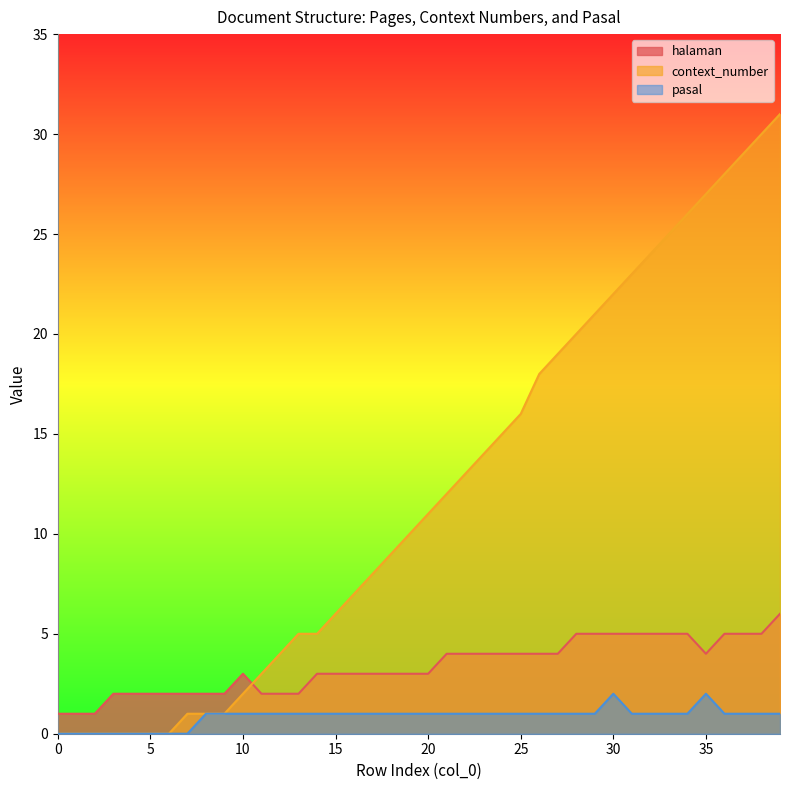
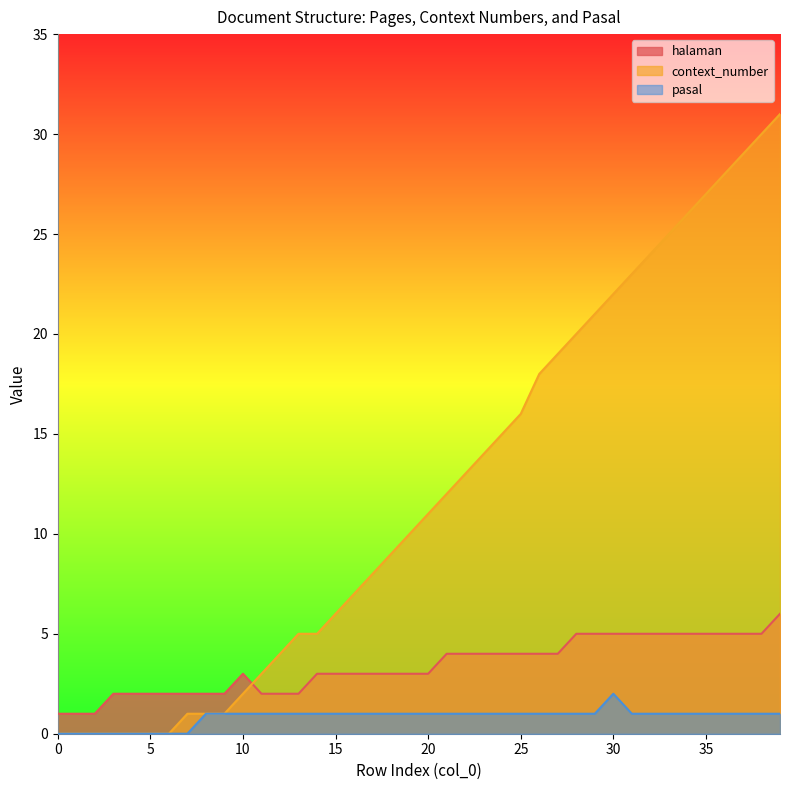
  {
    "halaman": {
      "0": 1,
      "5": 2,
      "10": 3,
      "15": 3,
      "20": 3,
      "25": 4,
      "30": 5,
-     "35": 4
+     "35": 5
    },
    "context_number": {
      "10": 2,
      "15": 6,
      "20": 11,
      "25": 16,
      "30": 22,
      "35": 27
    },
    "pasal": {
      "10": 1,
      "15": 1,
      "20": 1,
      "25": 1,
      "30": 2,
-     "35": 2
+     "35": 1
    }
  }
